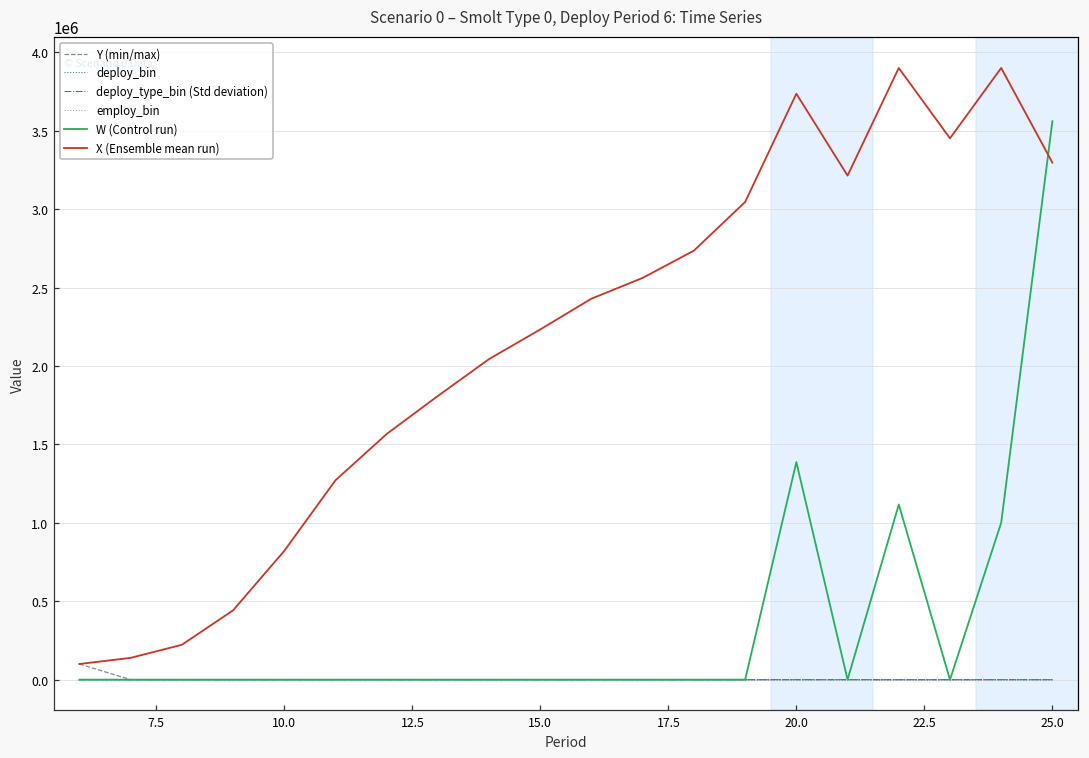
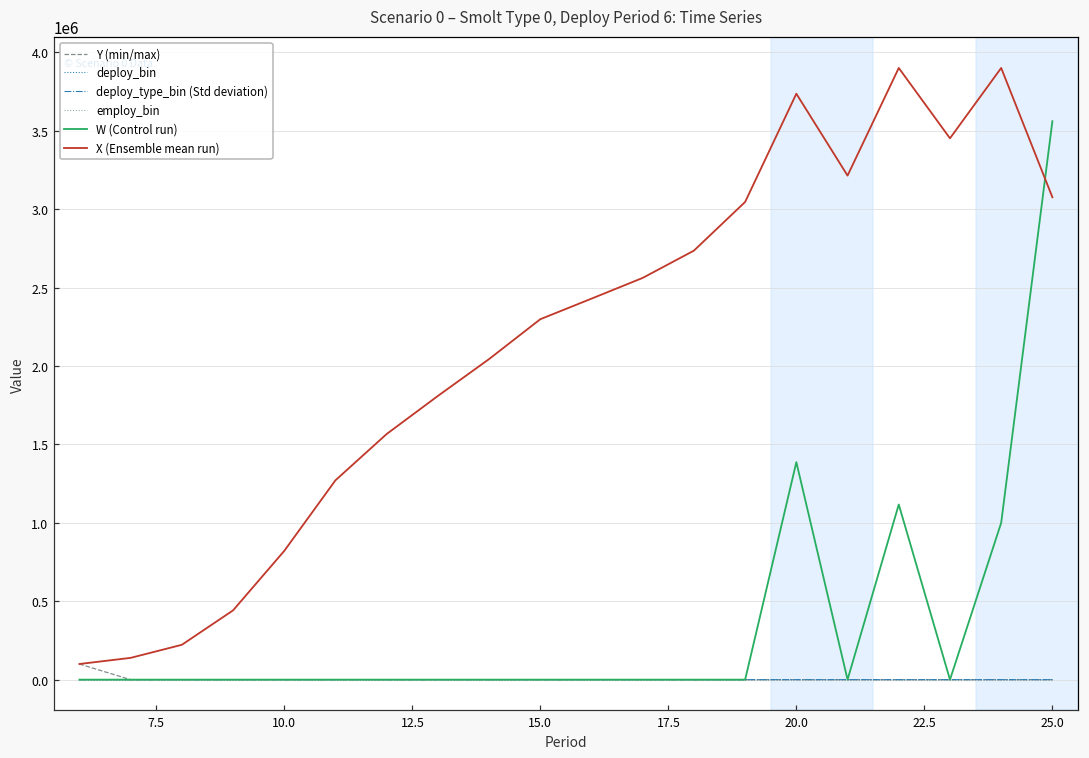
  {
    "W (Control run)": {
      "20.0": 1390000,
      "25.0": 3560000
    },
    "X (Ensemble mean run)": {
      "10.0": 820000,
-     "15.0": 2230000,
+     "15.0": 2300000,
      "20.0": 3740000,
-     "25.0": 3300000
+     "25.0": 3080000
    }
  }
